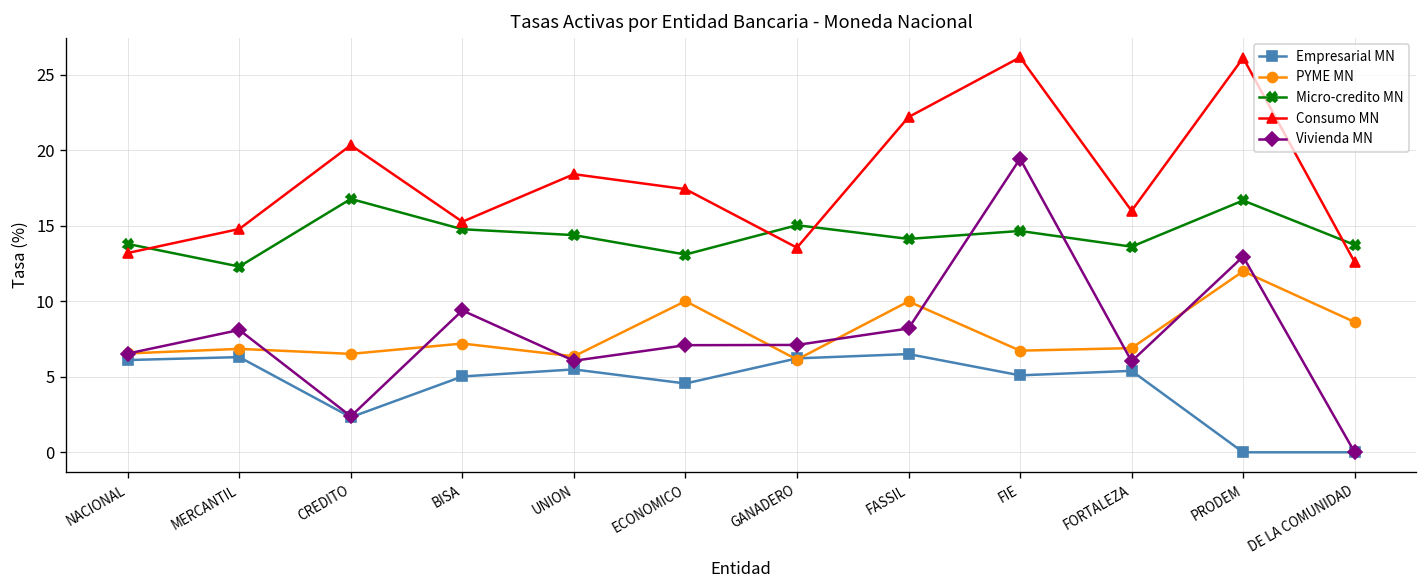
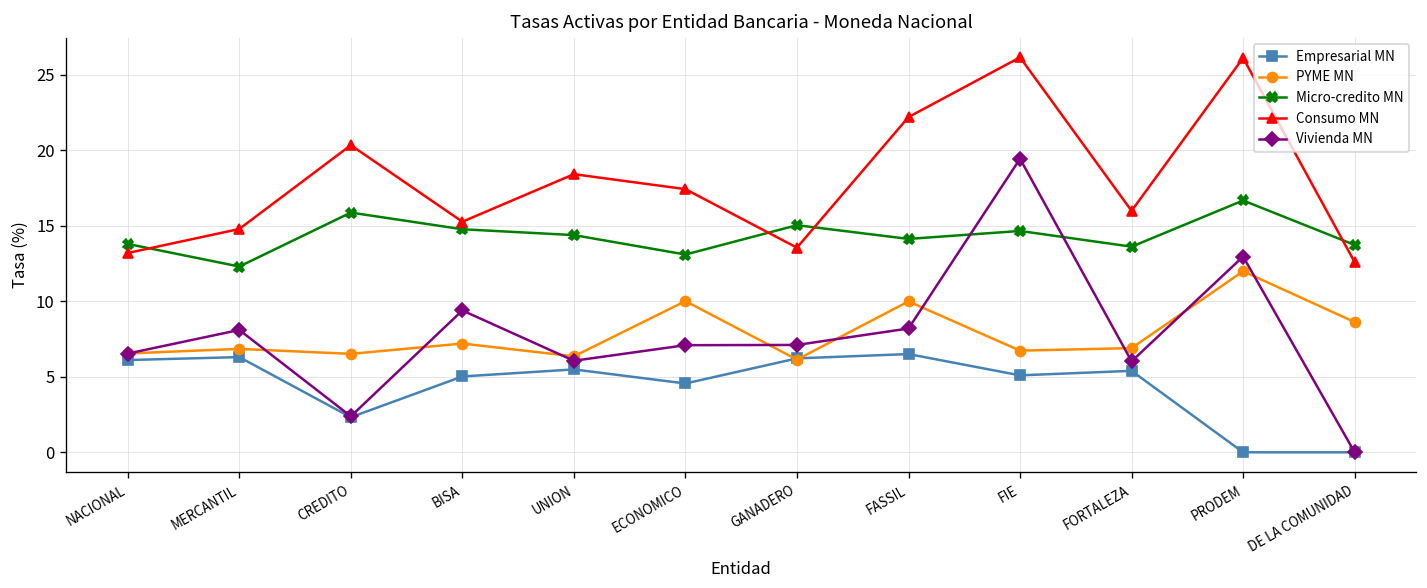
  {
    "Empresarial MN": {
      "NACIONAL": 6.1,
      "MERCANTIL": 6.3,
      "BISA": 5.0,
      "UNION": 5.5,
      "ECONOMICO": 4.6,
      "FASSIL": 6.5,
      "FIE": 5.1,
      "FORTALEZA": 5.4,
      "PRODEM": 0.0
    },
    "PYME MN": {
      "MERCANTIL": 6.8,
      "CREDITO": 6.5,
      "BISA": 7.2,
      "UNION": 6.4,
      "ECONOMICO": 10.0,
      "FASSIL": 10.0,
      "FIE": 6.7,
      "FORTALEZA": 6.9,
      "PRODEM": 12.0,
      "DE LA COMUNIDAD": 8.6
    },
    "Micro-credito MN": {
      "NACIONAL": 13.8,
      "MERCANTIL": 12.3,
-     "CREDITO": 16.8,
+     "CREDITO": 15.9,
      "BISA": 14.8,
      "UNION": 14.4,
      "ECONOMICO": 13.1,
      "GANADERO": 15.0,
      "FASSIL": 14.1,
      "FIE": 14.7,
      "FORTALEZA": 13.6,
      "PRODEM": 16.7,
      "DE LA COMUNIDAD": 13.7
    },
    "Consumo MN": {
      "NACIONAL": 13.2,
      "MERCANTIL": 14.8,
      "CREDITO": 20.3,
      "BISA": 15.3,
      "UNION": 18.4,
      "ECONOMICO": 17.4,
      "GANADERO": 13.5,
      "FASSIL": 22.2,
      "FIE": 26.1,
      "FORTALEZA": 16.0,
      "PRODEM": 26.1,
      "DE LA COMUNIDAD": 12.6
    },
    "Vivienda MN": {
      "MERCANTIL": 8.1,
      "BISA": 9.4,
      "UNION": 6.1,
      "ECONOMICO": 7.1,
      "GANADERO": 7.1,
      "FASSIL": 8.2,
      "FIE": 19.4,
      "FORTALEZA": 6.0,
      "PRODEM": 13.0
    }
  }
